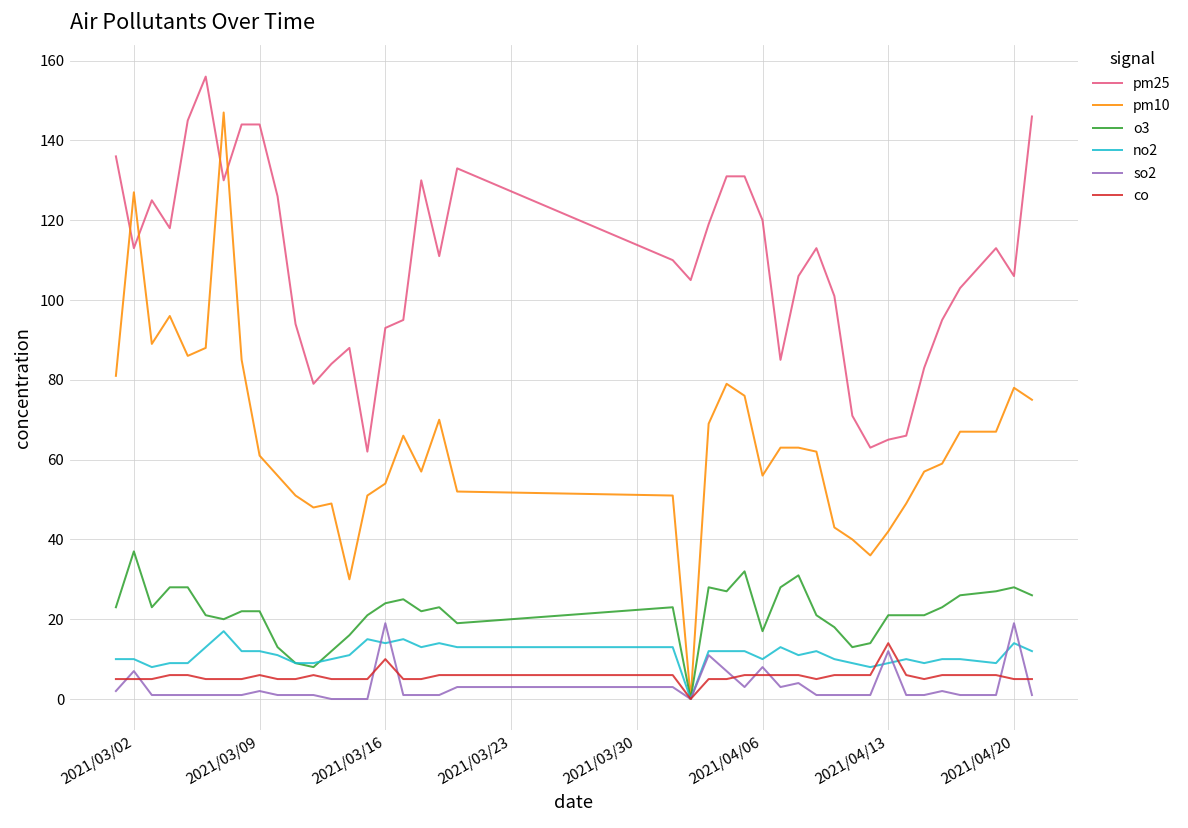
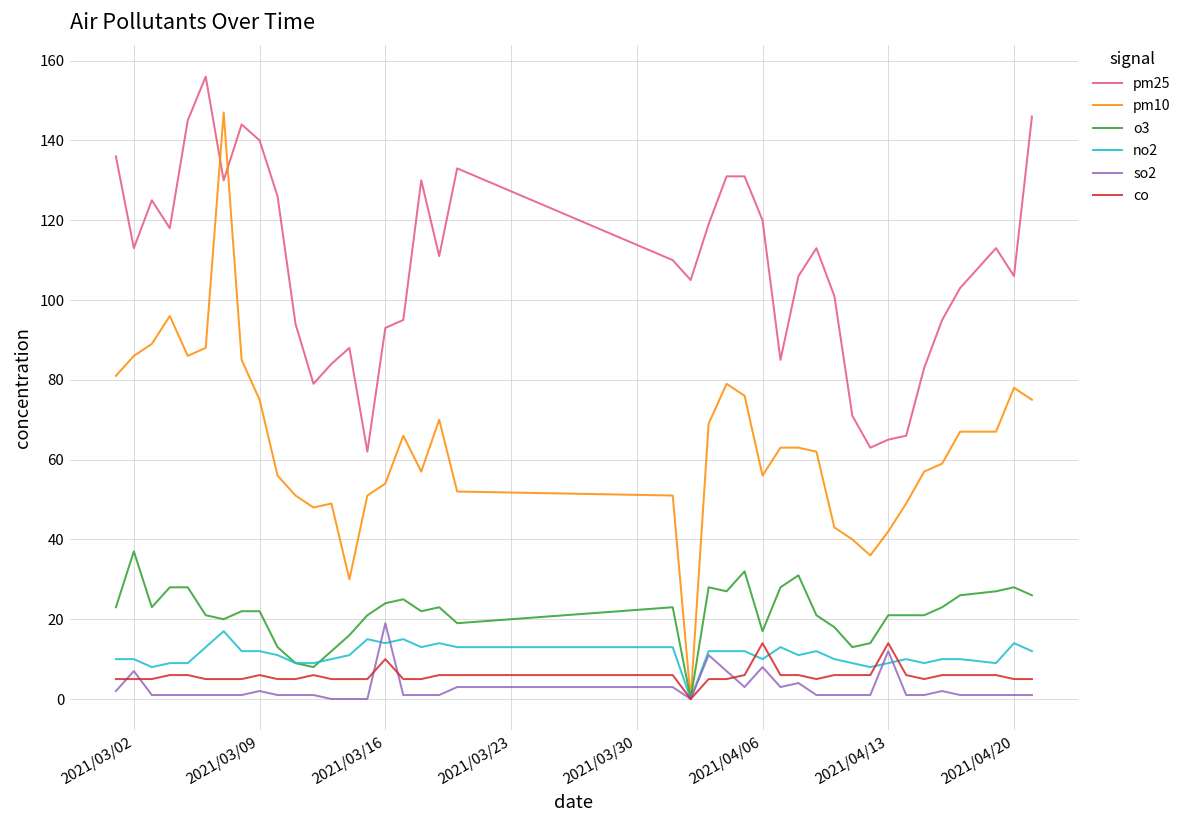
  {
    "pm25": {
      "2021/03/02": 113,
-     "2021/03/09": 144,
+     "2021/03/09": 140,
      "2021/03/16": 93,
      "2021/04/06": 120,
      "2021/04/13": 65,
      "2021/04/20": 106
    },
    "pm10": {
-     "2021/03/02": 127,
-     "2021/03/09": 61,
+     "2021/03/02": 86,
+     "2021/03/09": 75,
      "2021/03/16": 54,
      "2021/04/06": 56,
      "2021/04/13": 42,
      "2021/04/20": 78
    },
    "o3": {
      "2021/03/02": 37,
      "2021/03/09": 22,
      "2021/03/16": 24,
      "2021/04/06": 17,
      "2021/04/13": 21,
      "2021/04/20": 28
    },
    "no2": {
      "2021/03/02": 10,
      "2021/03/09": 12,
      "2021/03/16": 14,
      "2021/04/06": 10,
      "2021/04/13": 9,
      "2021/04/20": 14
    },
    "so2": {
      "2021/03/02": 7,
      "2021/03/09": 2,
      "2021/03/16": 19,
      "2021/04/06": 8,
      "2021/04/13": 12,
-     "2021/04/20": 19
+     "2021/04/20": 1
    },
    "co": {
      "2021/03/02": 5,
      "2021/03/09": 6,
      "2021/03/16": 10,
-     "2021/04/06": 6,
+     "2021/04/06": 14,
      "2021/04/13": 14,
      "2021/04/20": 5
    }
  }
